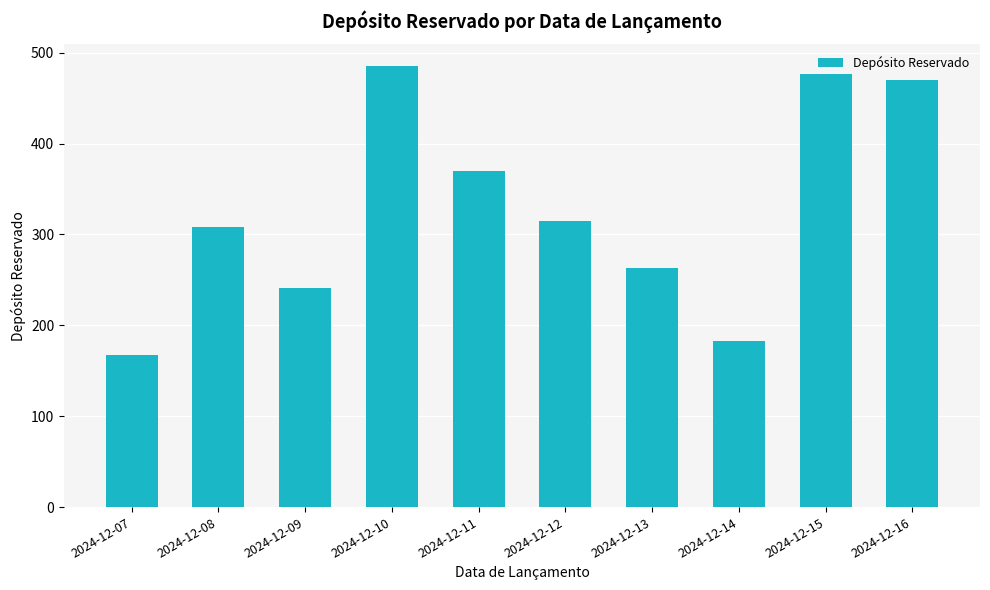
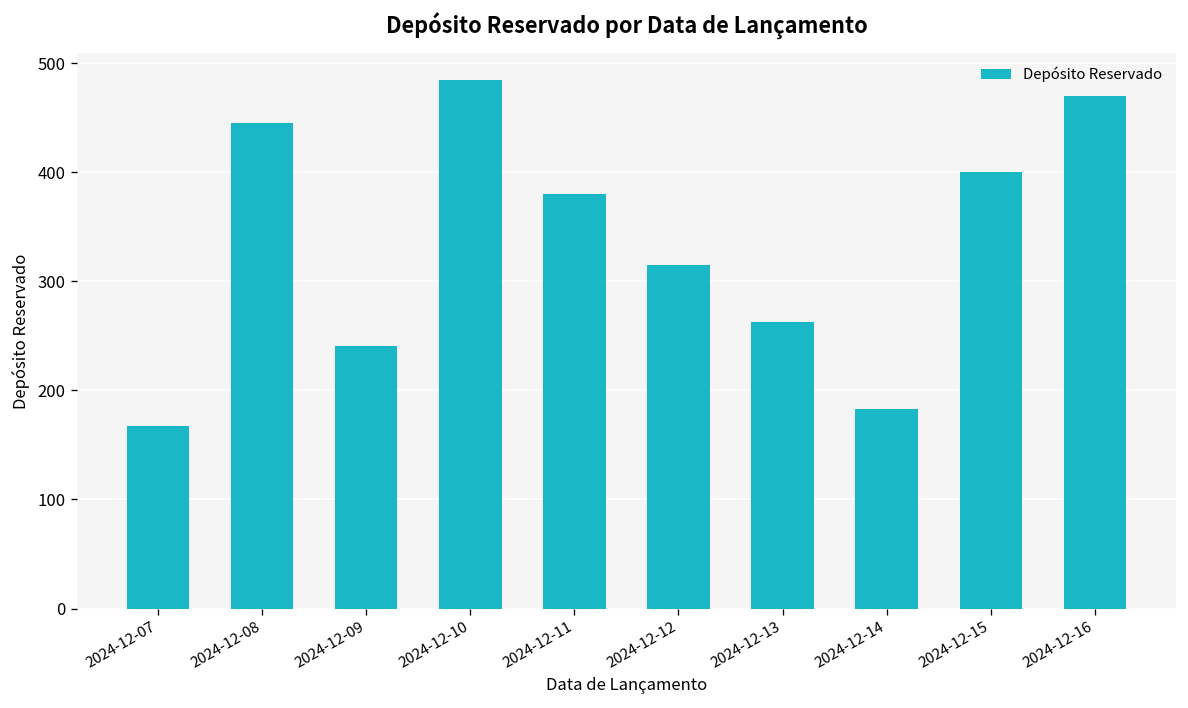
  {
    "2024-12-07": 170,
-   "2024-12-08": 310,
+   "2024-12-08": 450,
    "2024-12-09": 240,
    "2024-12-10": 490,
-   "2024-12-11": 370,
+   "2024-12-11": 380,
    "2024-12-12": 320,
    "2024-12-13": 260,
    "2024-12-14": 180,
-   "2024-12-15": 480,
+   "2024-12-15": 400,
    "2024-12-16": 470
  }
